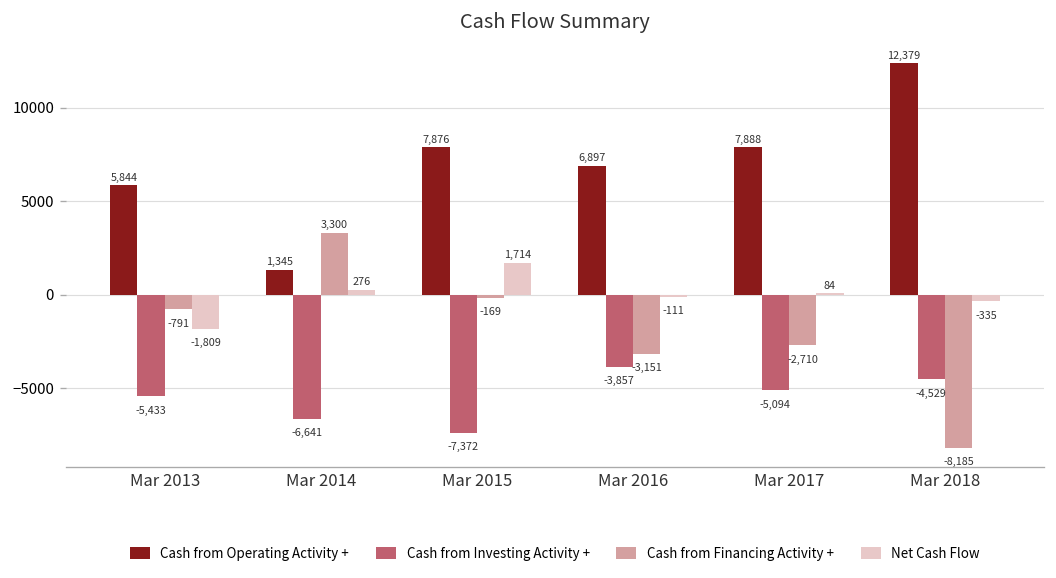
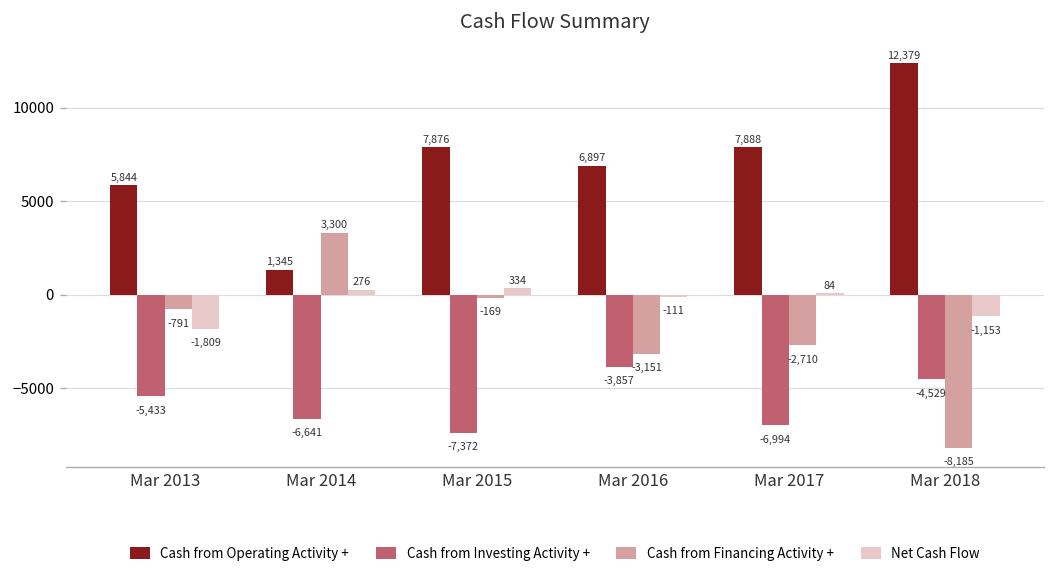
  {
    "Cash from Operating Activity +": {
      "Mar 2013": "5,844",
      "Mar 2014": "1,345",
      "Mar 2015": "7,876",
      "Mar 2016": "6,897",
      "Mar 2017": "7,888",
      "Mar 2018": "12,379"
    },
    "Cash from Investing Activity +": {
      "Mar 2013": "-5,433",
      "Mar 2014": "-6,641",
      "Mar 2015": "-7,372",
      "Mar 2016": "-3,857",
-     "Mar 2017": "-5,094",
+     "Mar 2017": "-6,994",
      "Mar 2018": "-4,529"
    },
    "Cash from Financing Activity +": {
      "Mar 2013": "-791",
      "Mar 2014": "3,300",
      "Mar 2015": "-169",
      "Mar 2016": "-3,151",
      "Mar 2017": "-2,710",
      "Mar 2018": "-8,185"
    },
    "Net Cash Flow": {
      "Mar 2013": "-1,809",
      "Mar 2014": "276",
-     "Mar 2015": "1,714",
+     "Mar 2015": "334",
      "Mar 2016": "-111",
      "Mar 2017": "84",
-     "Mar 2018": "-335"
+     "Mar 2018": "-1,153"
    }
  }
